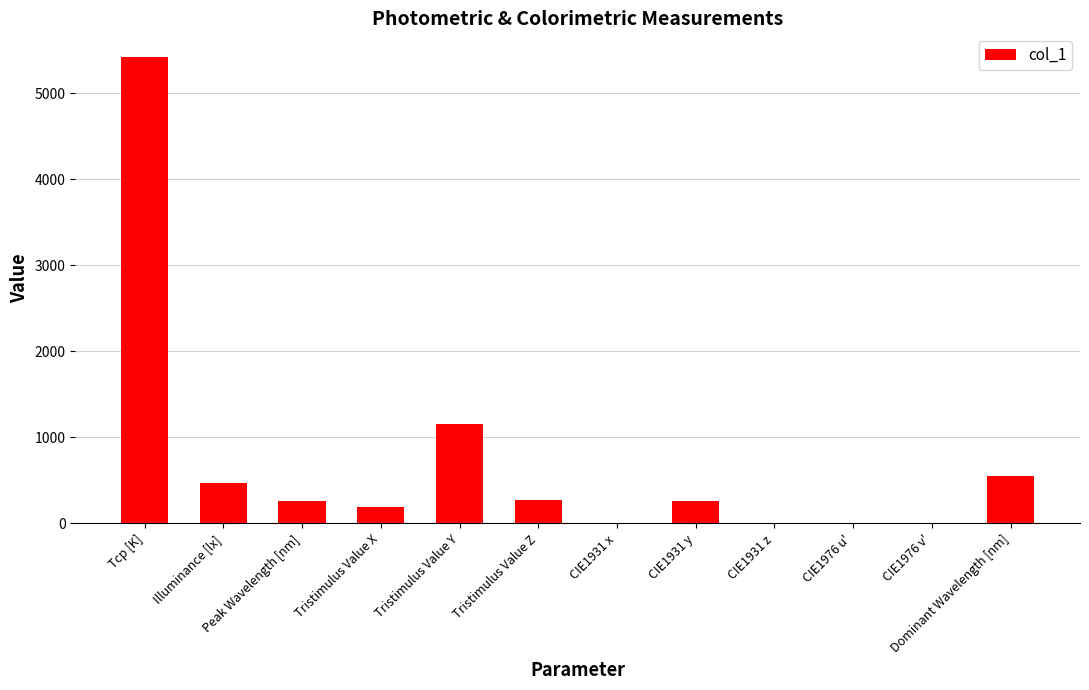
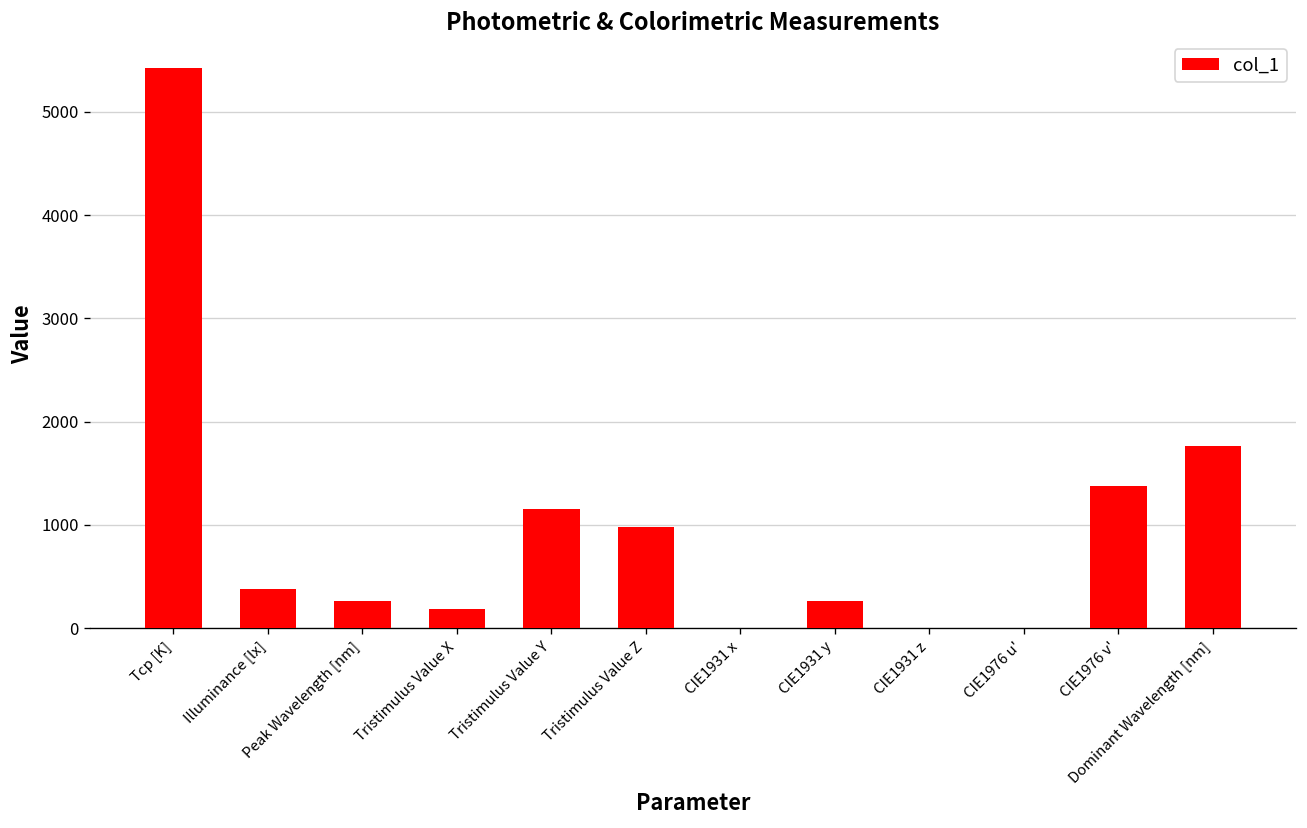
  {
    "Tcp [K]": 5400,
-   "Illuminance [lx]": 500,
+   "Illuminance [lx]": 400,
    "Peak Wavelength [nm]": 300,
    "Tristimulus Value X": 200,
    "Tristimulus Value Y": 1200,
-   "Tristimulus Value Z": 300,
+   "Tristimulus Value Z": 1000,
    "CIE1931 y": 300,
-   "CIE1976 v'": 0,
-   "Dominant Wavelength [nm]": 600
+   "CIE1976 v'": 1400,
+   "Dominant Wavelength [nm]": 1800
  }
